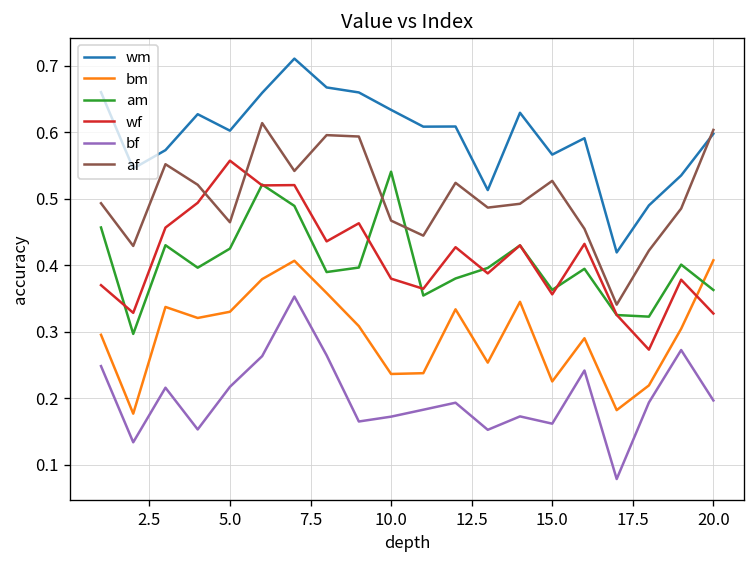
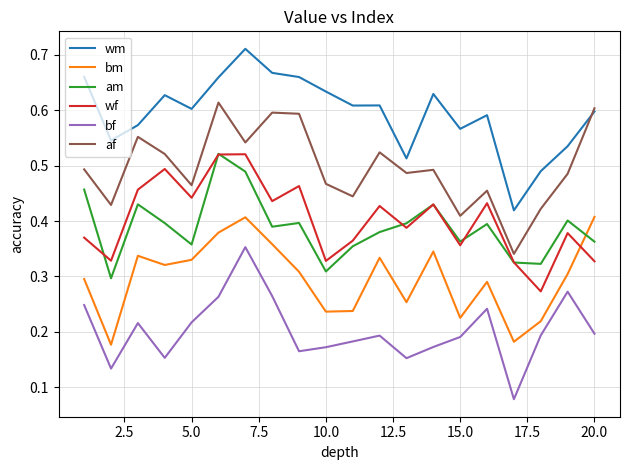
  {
    "wm": {
      "5.0": 0.60,
      "10.0": 0.63,
      "15.0": 0.57,
      "20.0": 0.60
    },
    "bm": {
      "5.0": 0.33,
      "10.0": 0.24,
      "15.0": 0.23,
      "20.0": 0.41
    },
    "am": {
-     "5.0": 0.43,
-     "10.0": 0.54,
+     "5.0": 0.36,
+     "10.0": 0.31,
      "15.0": 0.36,
      "20.0": 0.36
    },
    "wf": {
-     "5.0": 0.56,
-     "10.0": 0.38,
+     "5.0": 0.44,
+     "10.0": 0.33,
      "15.0": 0.36,
      "20.0": 0.33
    },
    "bf": {
      "5.0": 0.22,
      "10.0": 0.17,
-     "15.0": 0.16,
+     "15.0": 0.19,
      "20.0": 0.20
    },
    "af": {
      "5.0": 0.46,
      "10.0": 0.47,
-     "15.0": 0.53,
+     "15.0": 0.41,
      "20.0": 0.60
    }
  }
